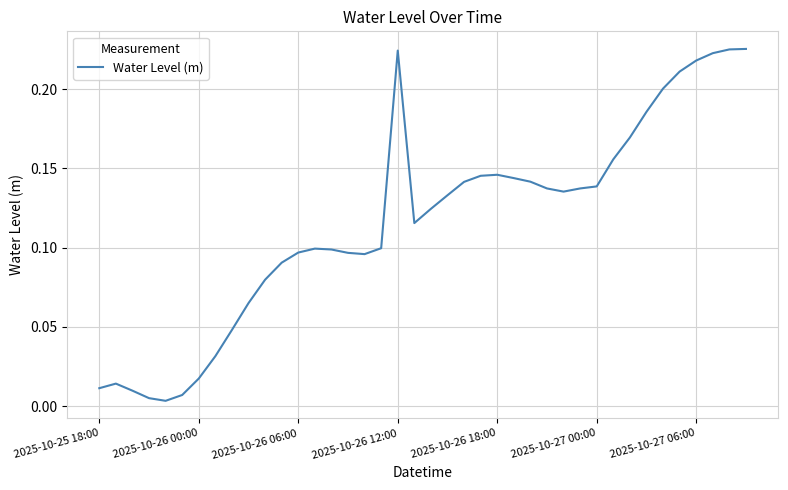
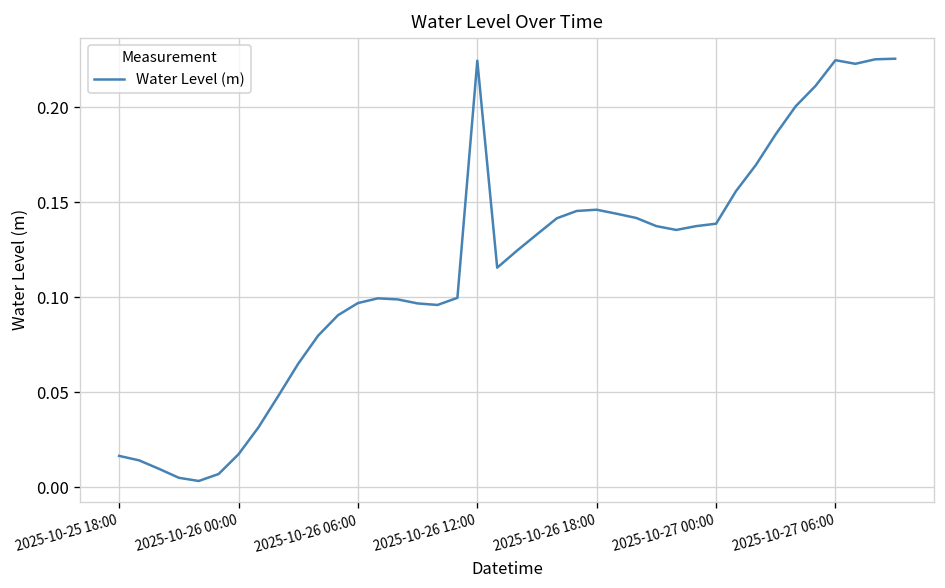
  {
-   "2025-10-25 18:00": 0.011,
+   "2025-10-25 18:00": 0.017,
    "2025-10-26 00:00": 0.017,
    "2025-10-26 06:00": 0.097,
    "2025-10-26 12:00": 0.224,
    "2025-10-26 18:00": 0.146,
    "2025-10-27 00:00": 0.139,
-   "2025-10-27 06:00": 0.218
+   "2025-10-27 06:00": 0.225
  }
